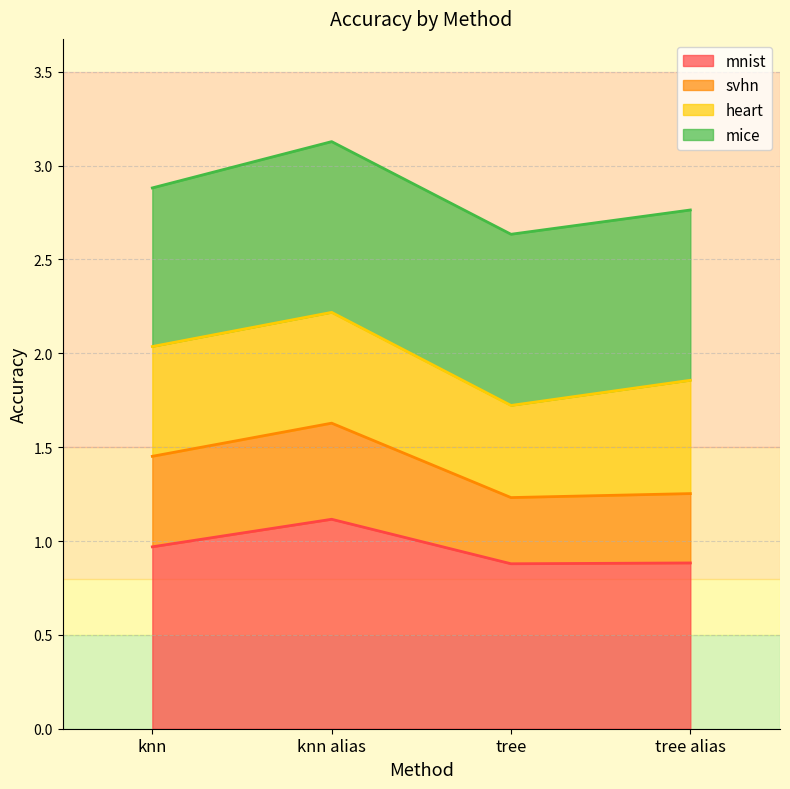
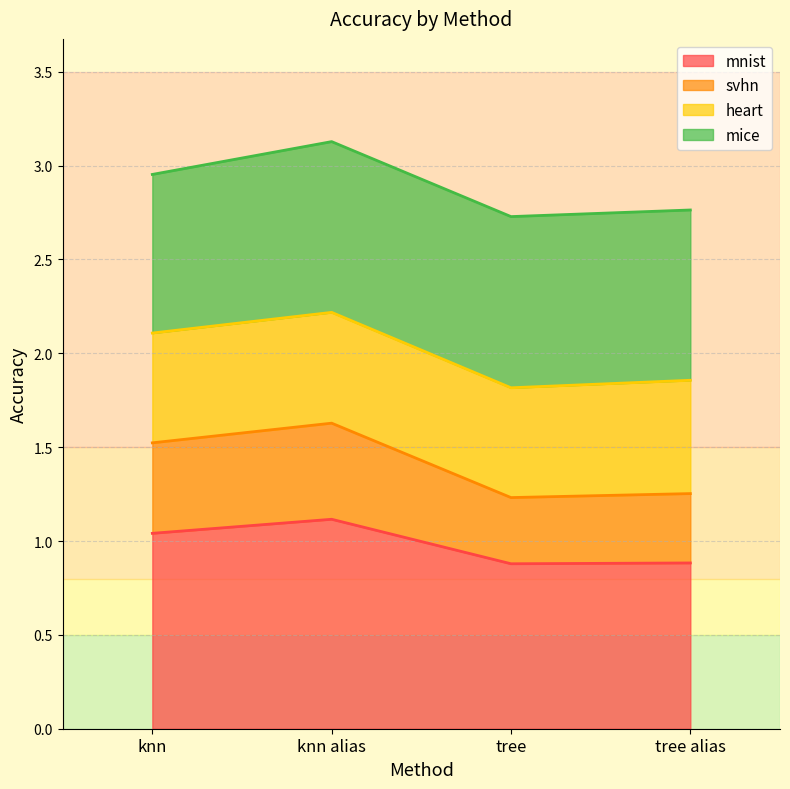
  {
    "mnist": {
-     "knn": 0.97,
+     "knn": 1.04,
      "knn alias": 1.12,
      "tree": 0.88,
      "tree alias": 0.88
    },
    "svhn": {
      "knn": 0.48,
      "knn alias": 0.51,
      "tree": 0.35,
      "tree alias": 0.37
    },
    "heart": {
      "knn": 0.58,
      "knn alias": 0.59,
-     "tree": 0.49,
+     "tree": 0.58,
      "tree alias": 0.60
    },
    "mice": {
      "knn": 0.84,
      "knn alias": 0.91,
      "tree": 0.91,
      "tree alias": 0.91
    }
  }
